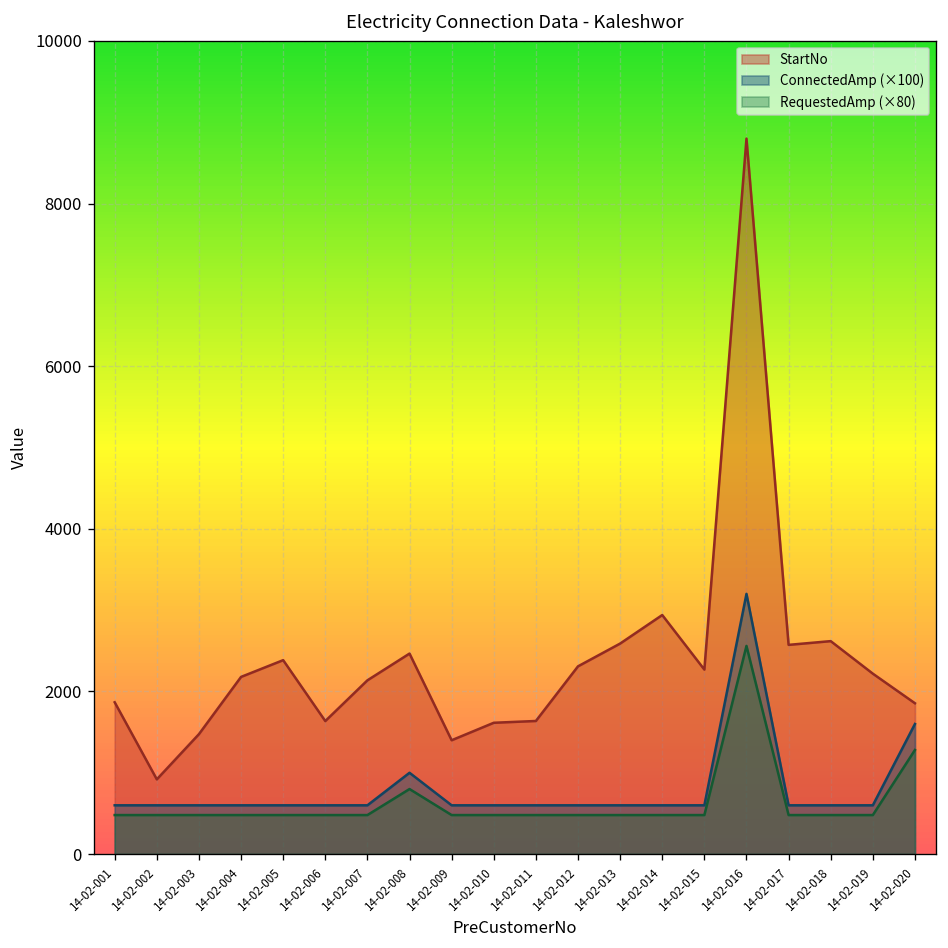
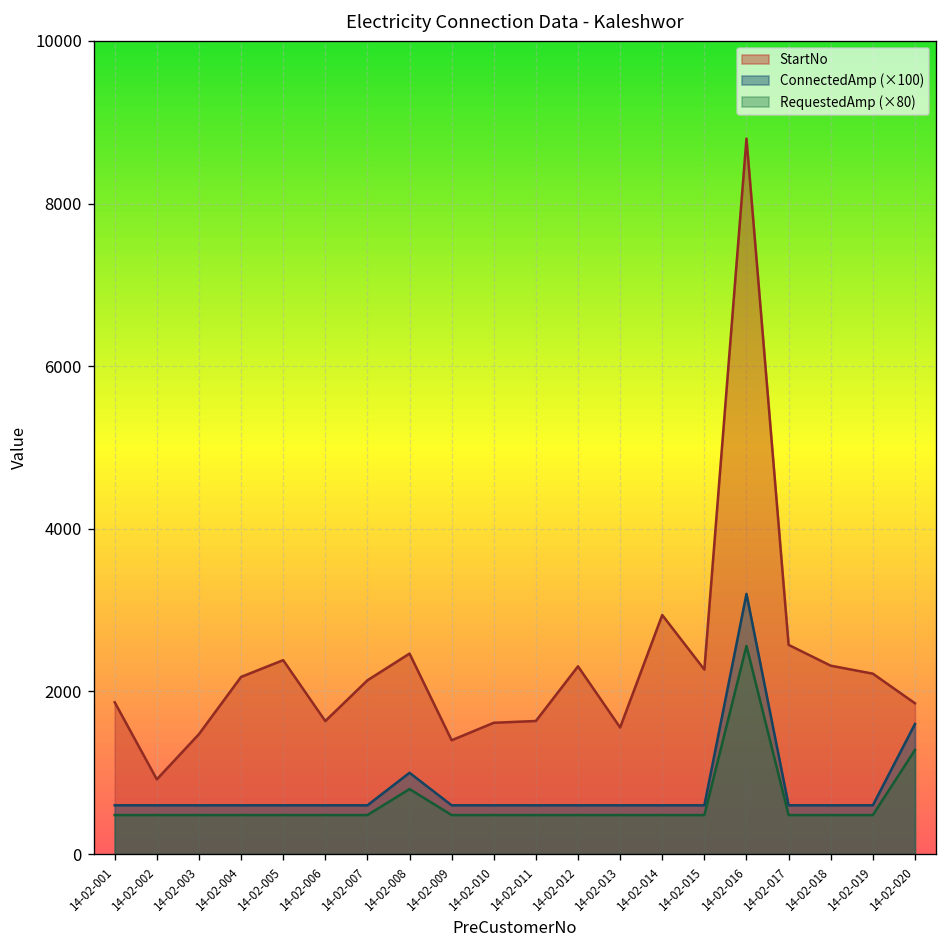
  {
    "StartNo": {
      "14-02-001": 1900,
      "14-02-002": 900,
      "14-02-003": 1500,
      "14-02-004": 2200,
      "14-02-005": 2400,
      "14-02-006": 1600,
      "14-02-007": 2100,
      "14-02-008": 2500,
      "14-02-009": 1400,
      "14-02-010": 1600,
      "14-02-011": 1600,
      "14-02-012": 2300,
-     "14-02-013": 2600,
+     "14-02-013": 1600,
      "14-02-014": 2900,
      "14-02-015": 2300,
      "14-02-016": 8800,
      "14-02-017": 2600,
-     "14-02-018": 2600,
+     "14-02-018": 2300,
      "14-02-019": 2200,
      "14-02-020": 1900
    }
  }
